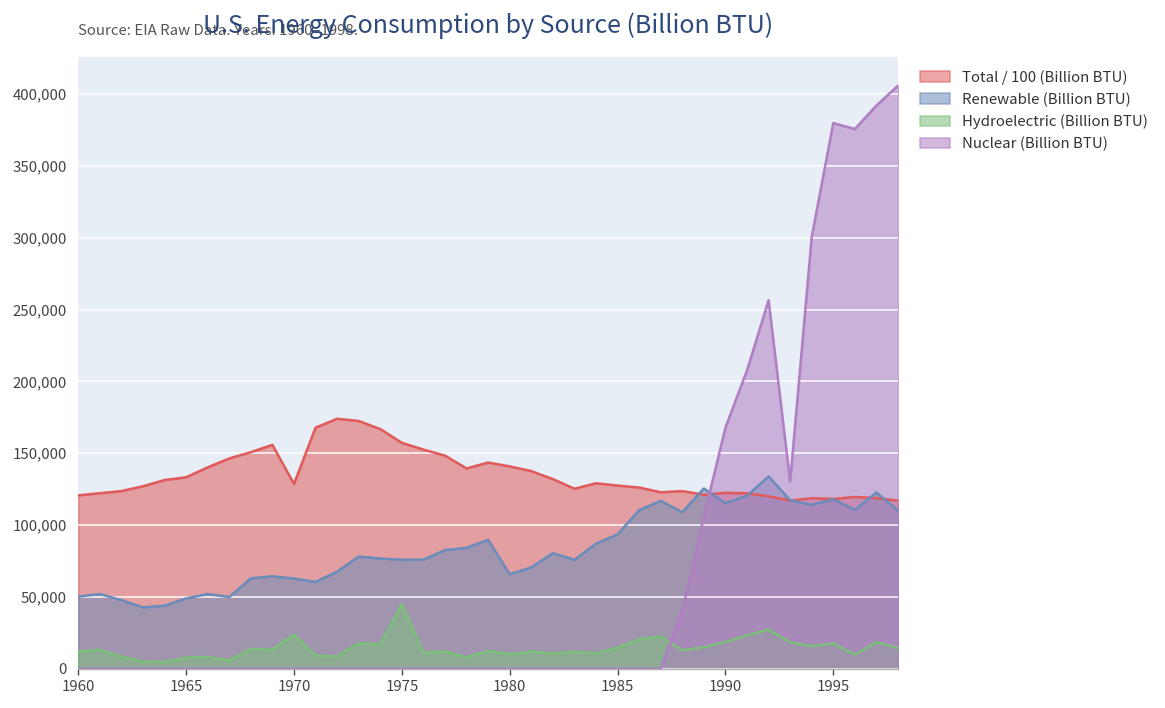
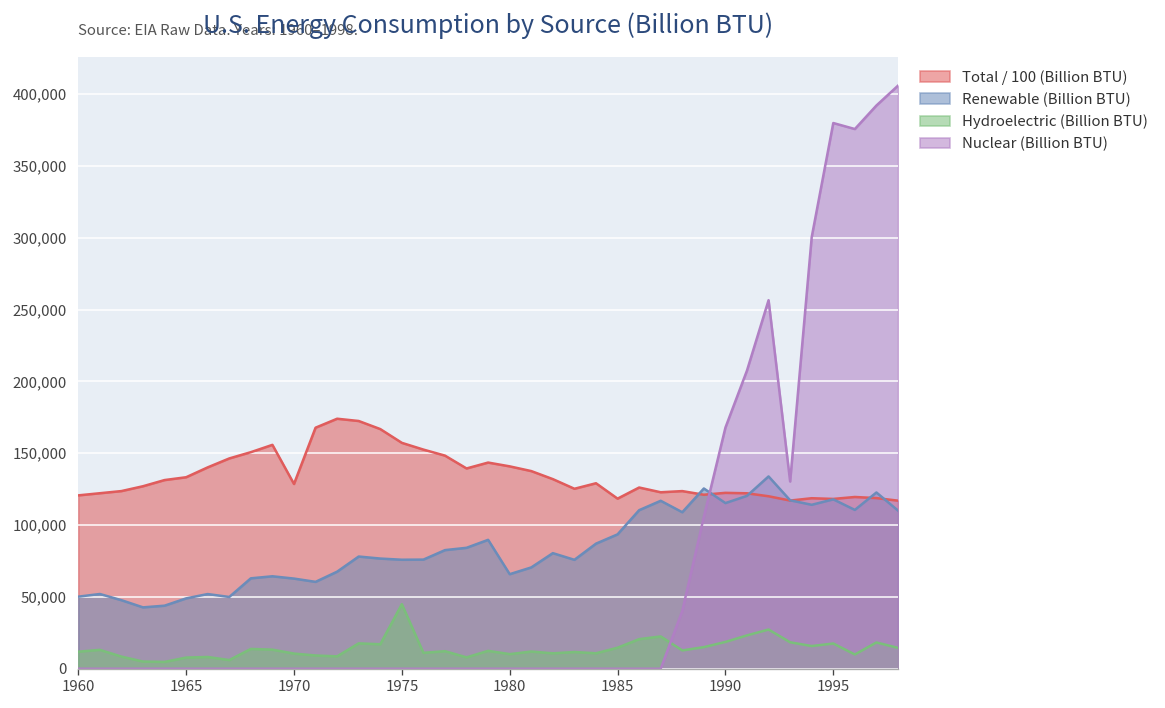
  {
    "Total / 100 (Billion BTU)": {
      "1960": "121,000",
      "1965": "133,000",
      "1970": "129,000",
      "1975": "157,000",
      "1980": "141,000",
-     "1985": "127,000",
+     "1985": "118,000",
      "1990": "122,000"
    },
    "Hydroelectric (Billion BTU)": {
      "1960": "12,000",
      "1965": "8,000",
-     "1970": "24,000",
+     "1970": "11,000",
      "1975": "45,000",
      "1980": "10,000",
      "1985": "15,000",
      "1990": "19,000",
      "1995": "18,000"
    }
  }
